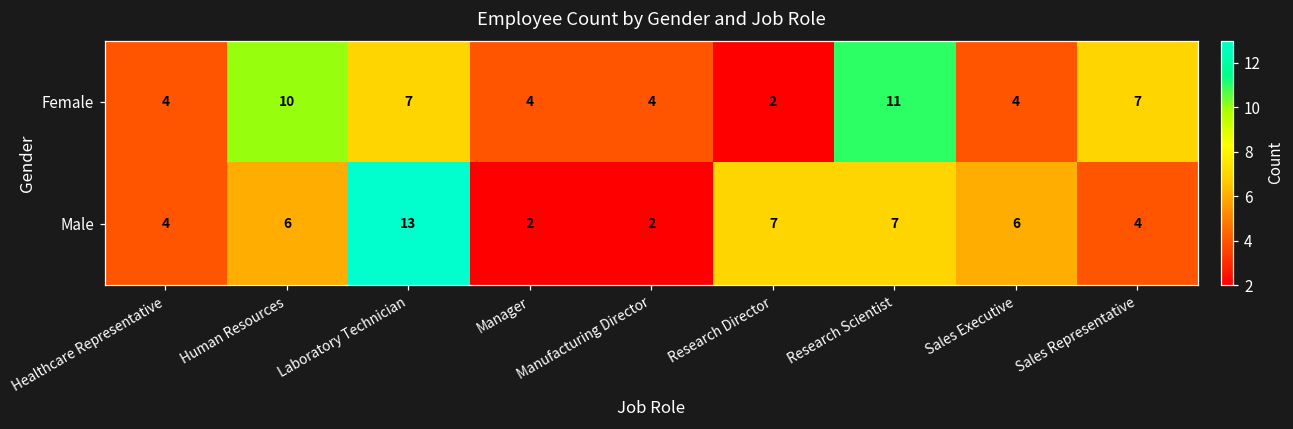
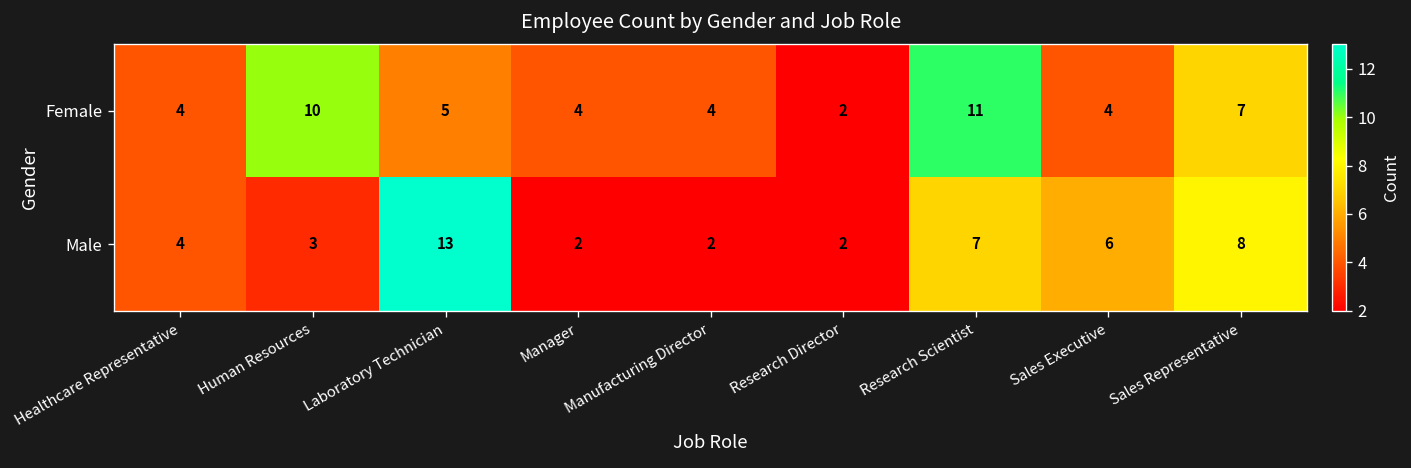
  {
    "Female": {
      "Healthcare Representative": 4,
      "Human Resources": 10,
-     "Laboratory Technician": 7,
+     "Laboratory Technician": 5,
      "Manager": 4,
      "Manufacturing Director": 4,
      "Research Director": 2,
      "Research Scientist": 11,
      "Sales Executive": 4,
      "Sales Representative": 7
    },
    "Male": {
      "Healthcare Representative": 4,
-     "Human Resources": 6,
+     "Human Resources": 3,
      "Laboratory Technician": 13,
      "Manager": 2,
      "Manufacturing Director": 2,
-     "Research Director": 7,
+     "Research Director": 2,
      "Research Scientist": 7,
      "Sales Executive": 6,
-     "Sales Representative": 4
+     "Sales Representative": 8
    }
  }
